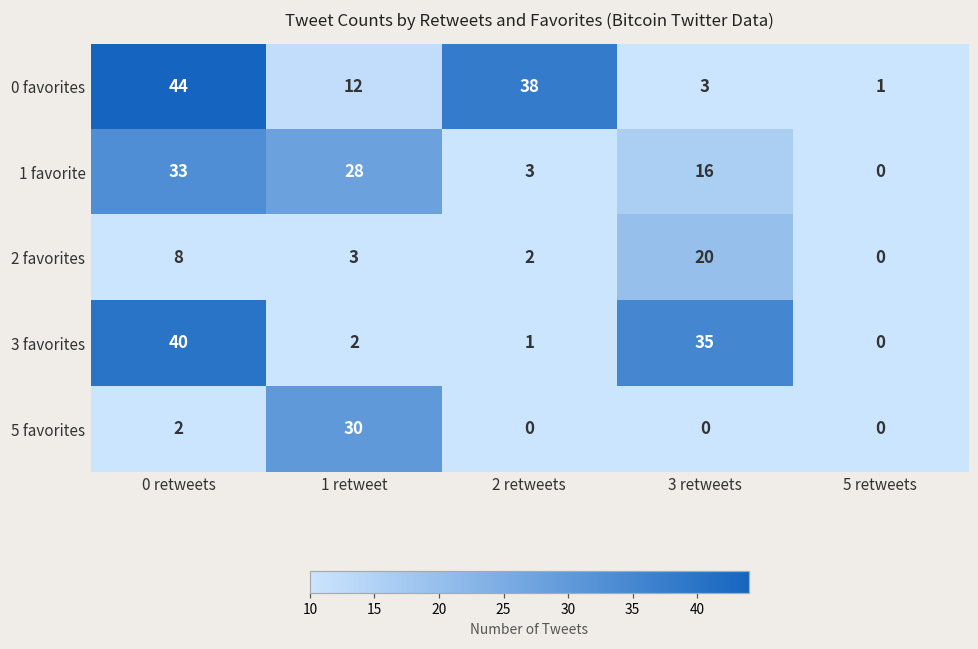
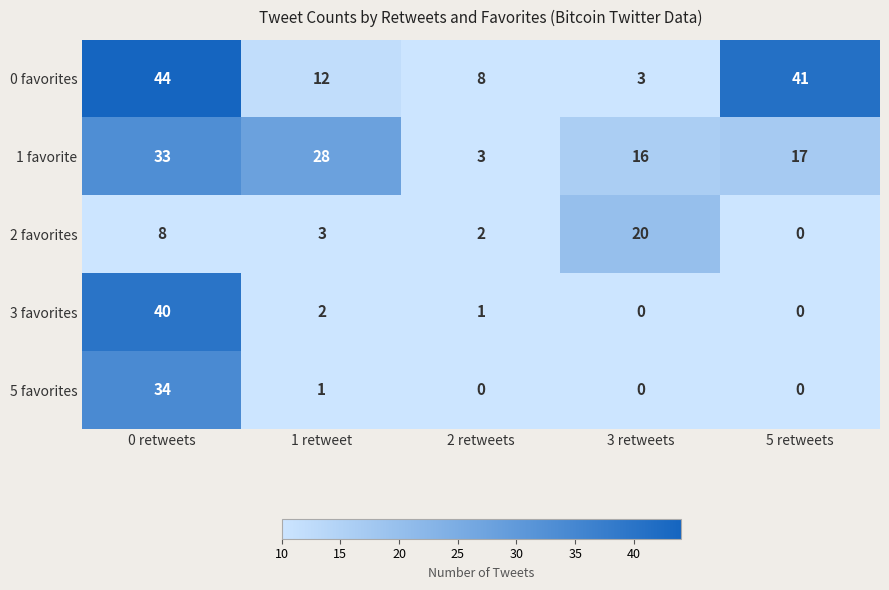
  {
    "0 favorites": {
      "0 retweets": 44,
      "1 retweet": 12,
-     "2 retweets": 38,
+     "2 retweets": 8,
      "3 retweets": 3,
-     "5 retweets": 1
+     "5 retweets": 41
    },
    "1 favorite": {
      "0 retweets": 33,
      "1 retweet": 28,
      "2 retweets": 3,
      "3 retweets": 16,
-     "5 retweets": 0
+     "5 retweets": 17
    },
    "2 favorites": {
      "0 retweets": 8,
      "1 retweet": 3,
      "2 retweets": 2,
      "3 retweets": 20,
      "5 retweets": 0
    },
    "3 favorites": {
      "0 retweets": 40,
      "1 retweet": 2,
      "2 retweets": 1,
-     "3 retweets": 35,
+     "3 retweets": 0,
      "5 retweets": 0
    },
    "5 favorites": {
-     "0 retweets": 2,
-     "1 retweet": 30,
+     "0 retweets": 34,
+     "1 retweet": 1,
      "2 retweets": 0,
      "3 retweets": 0,
      "5 retweets": 0
    }
  }
